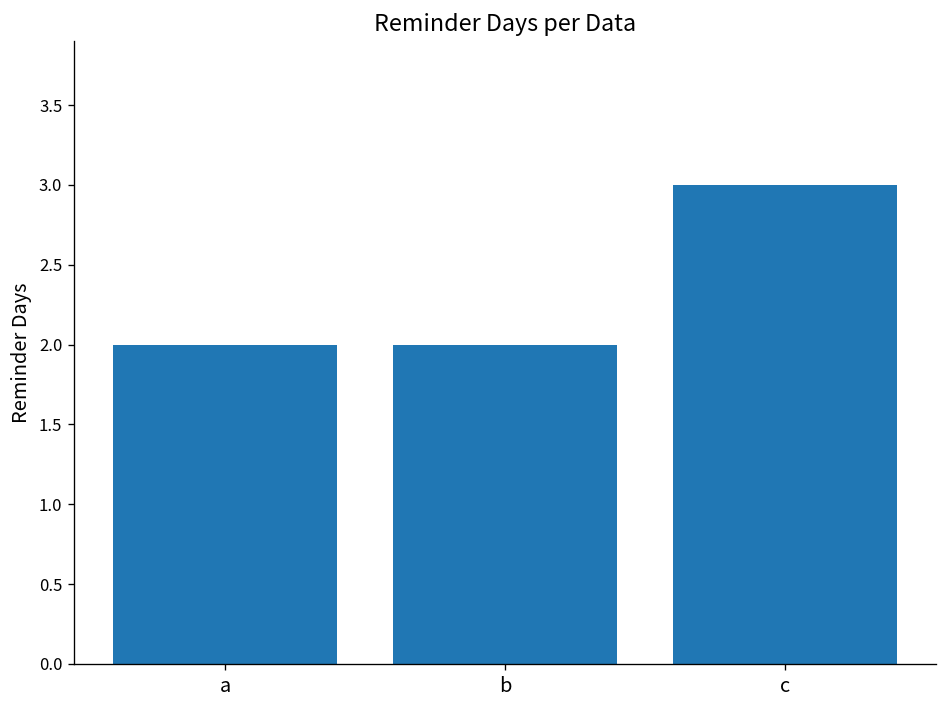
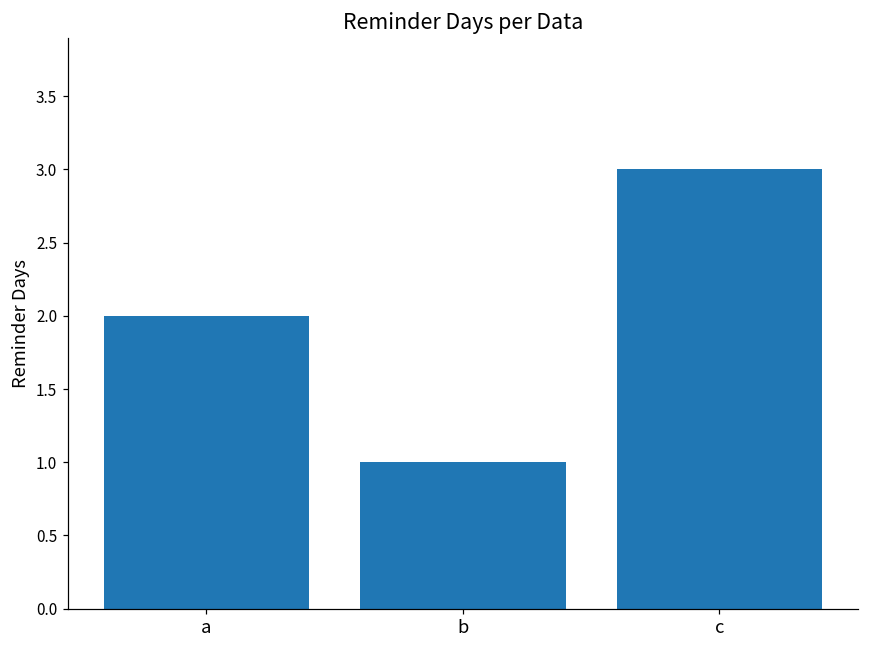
  {
    "a": 2,
-   "b": 2,
+   "b": 1,
    "c": 3
  }
